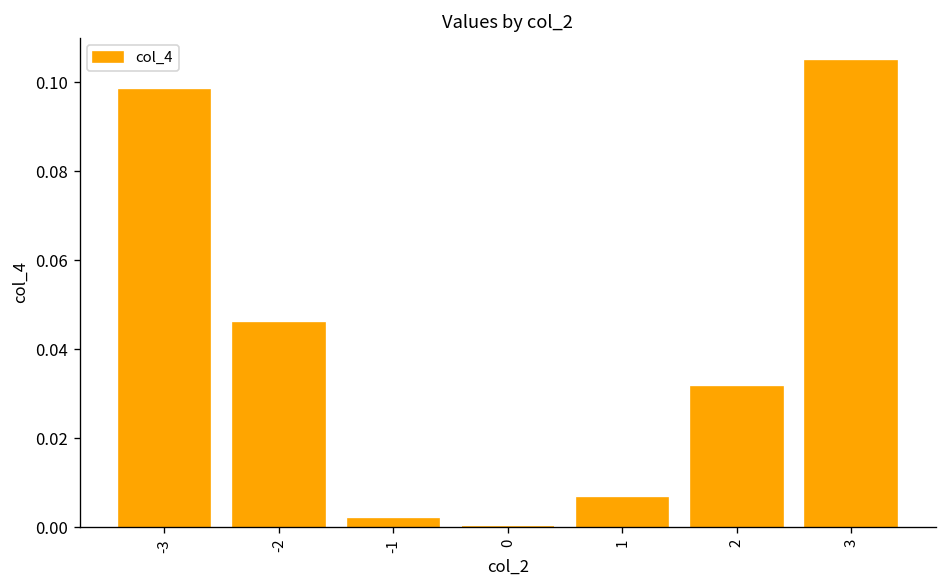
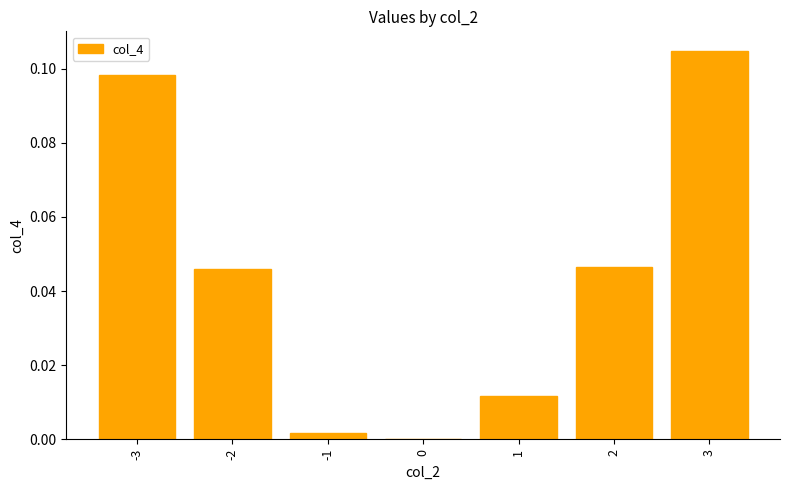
  {
    "-3": 0.098,
    "-2": 0.046,
    "-1": 0.002,
-   "1": 0.007,
-   "2": 0.032,
+   "1": 0.012,
+   "2": 0.046,
    "3": 0.105
  }
